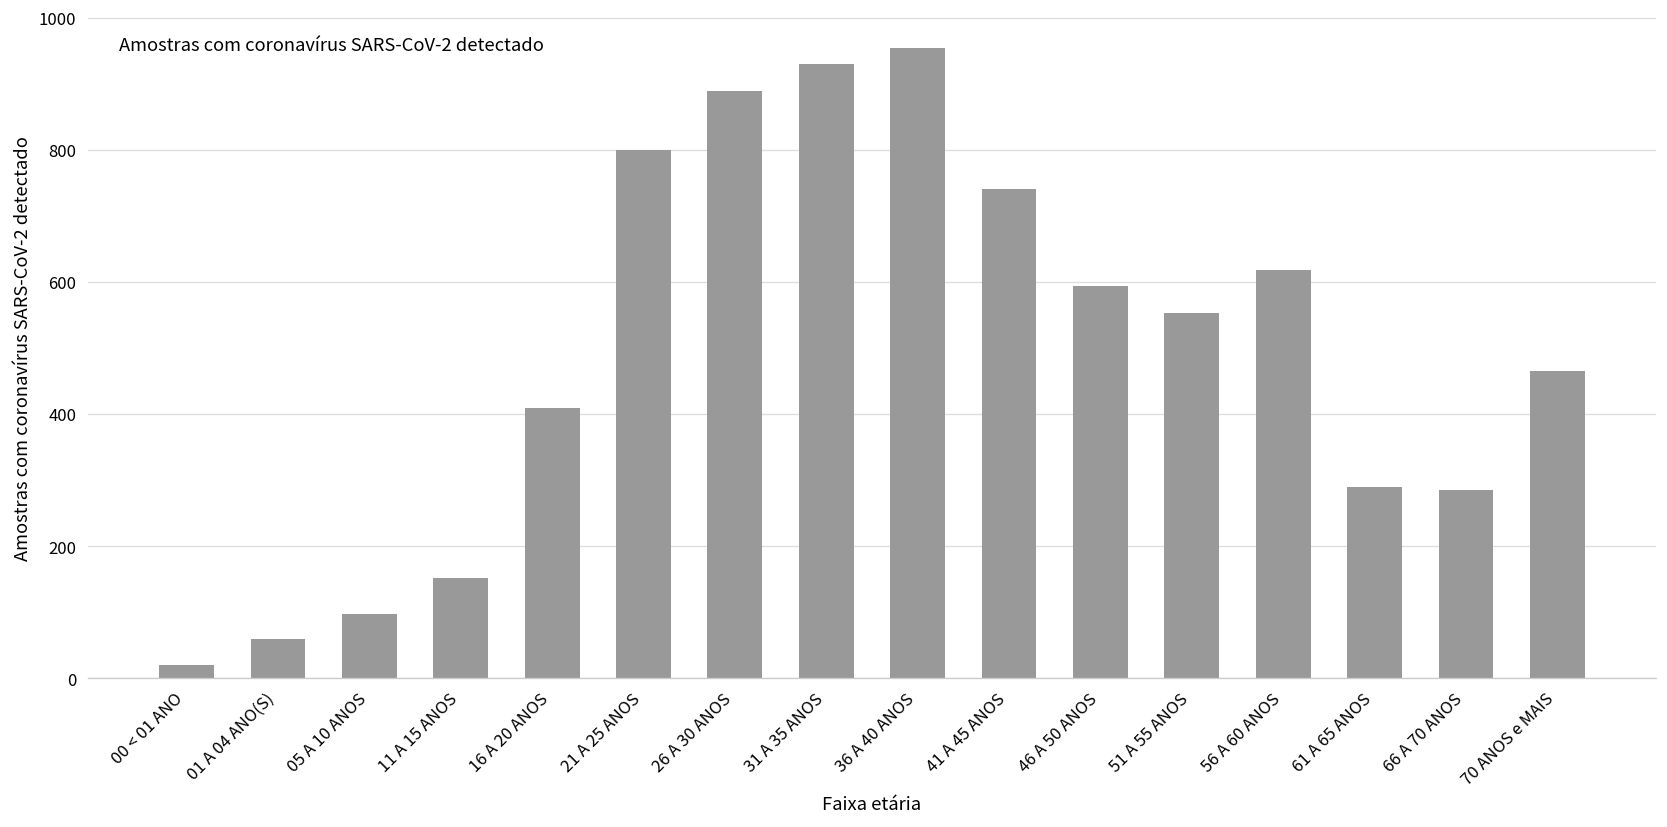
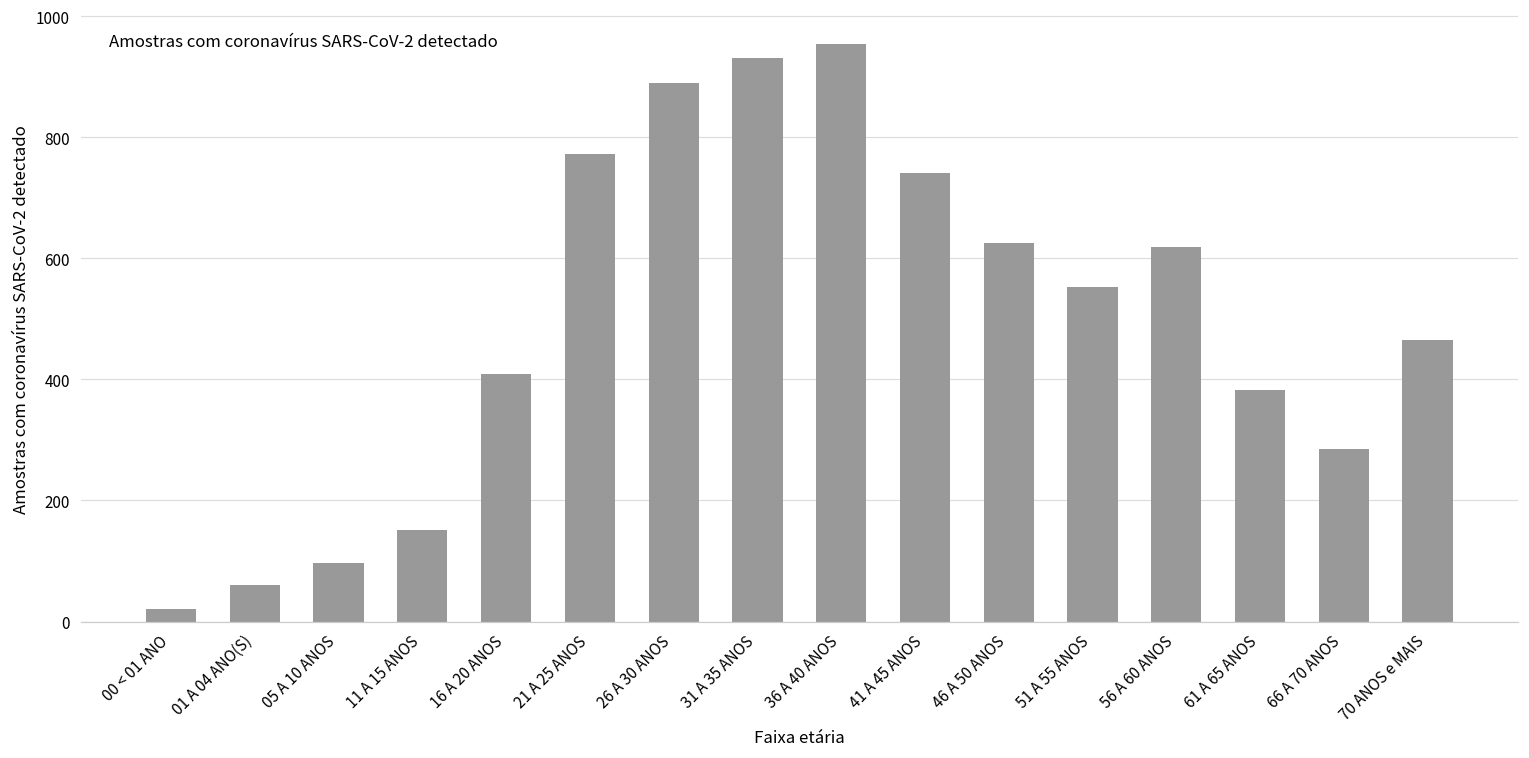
  {
    "00 < 01 ANO": 20,
    "01 A 04 ANO(S)": 60,
    "05 A 10 ANOS": 100,
    "11 A 15 ANOS": 150,
    "16 A 20 ANOS": 410,
-   "21 A 25 ANOS": 800,
+   "21 A 25 ANOS": 770,
    "26 A 30 ANOS": 890,
    "31 A 35 ANOS": 930,
    "36 A 40 ANOS": 950,
    "41 A 45 ANOS": 740,
-   "46 A 50 ANOS": 590,
+   "46 A 50 ANOS": 630,
    "51 A 55 ANOS": 550,
    "56 A 60 ANOS": 620,
-   "61 A 65 ANOS": 290,
+   "61 A 65 ANOS": 380,
    "66 A 70 ANOS": 290,
    "70 ANOS e MAIS": 470
  }
